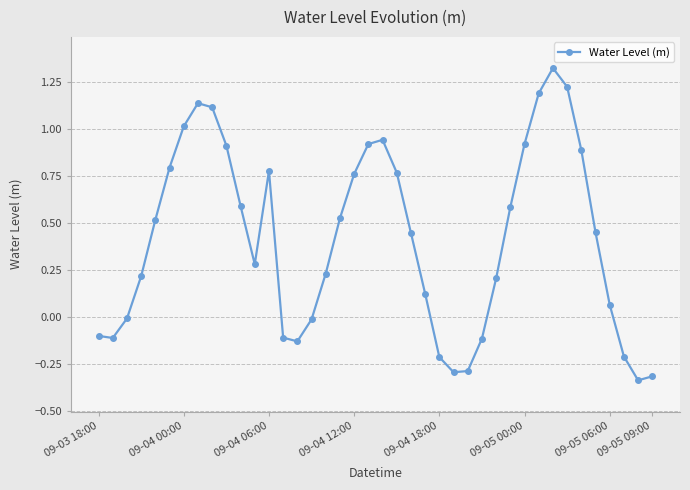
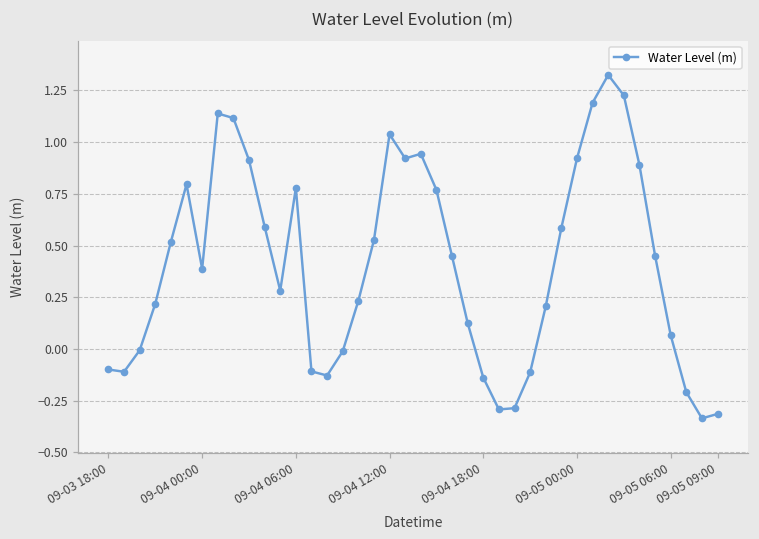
  {
    "09-03 18:00": -0.10,
-   "09-04 00:00": 1.02,
+   "09-04 00:00": 0.39,
    "09-04 06:00": 0.78,
-   "09-04 12:00": 0.76,
-   "09-04 18:00": -0.21,
+   "09-04 12:00": 1.04,
+   "09-04 18:00": -0.14,
    "09-05 00:00": 0.92,
    "09-05 06:00": 0.07,
    "09-05 09:00": -0.31
  }
